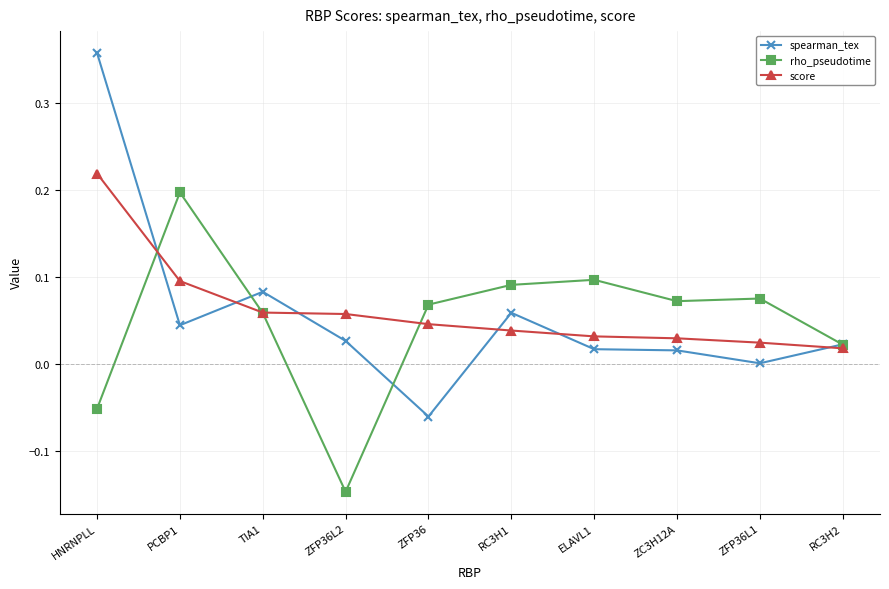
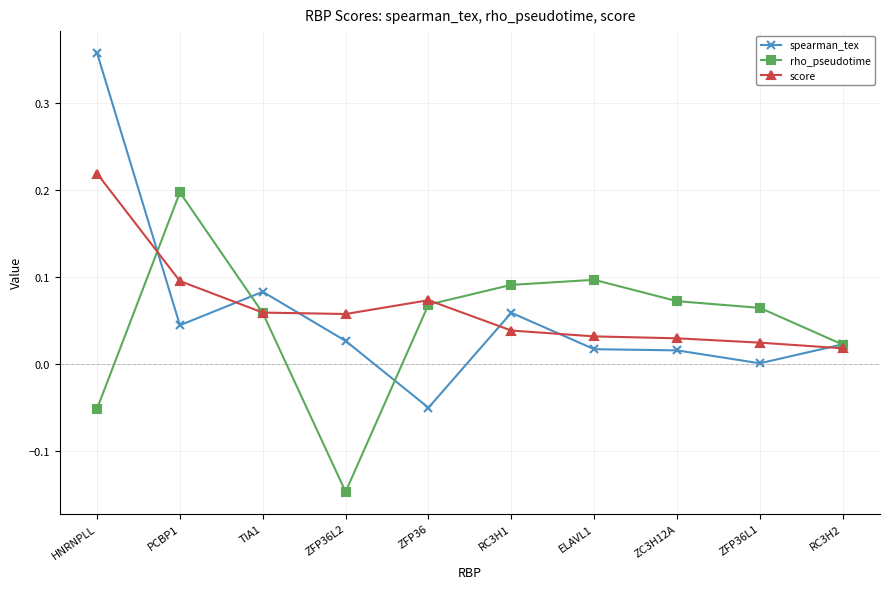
  {
    "spearman_tex": {
      "HNRNPLL": 0.36,
      "PCBP1": 0.04,
      "TIA1": 0.08,
      "ZFP36L2": 0.03,
-     "ZFP36": -0.06,
+     "ZFP36": -0.05,
      "RC3H1": 0.06,
      "ELAVL1": 0.02,
      "ZC3H12A": 0.02,
      "ZFP36L1": 0.00
    },
    "rho_pseudotime": {
      "HNRNPLL": -0.05,
      "PCBP1": 0.20,
      "ZFP36L2": -0.15,
      "ZFP36": 0.07,
      "RC3H1": 0.09,
      "ELAVL1": 0.10,
      "ZC3H12A": 0.07,
-     "ZFP36L1": 0.08
+     "ZFP36L1": 0.06
    },
    "score": {
      "HNRNPLL": 0.22,
      "PCBP1": 0.10,
      "ZFP36L2": 0.06,
-     "ZFP36": 0.05,
+     "ZFP36": 0.07,
      "RC3H1": 0.04,
      "ELAVL1": 0.03,
      "ZC3H12A": 0.03,
      "ZFP36L1": 0.02,
      "RC3H2": 0.02
    }
  }
